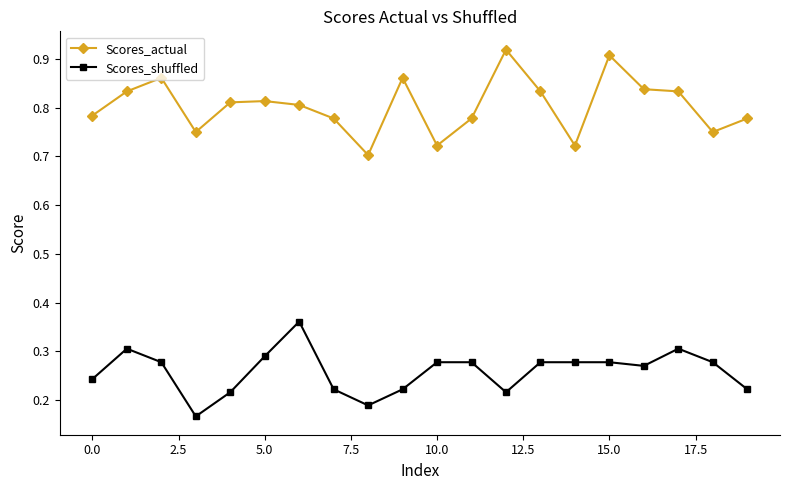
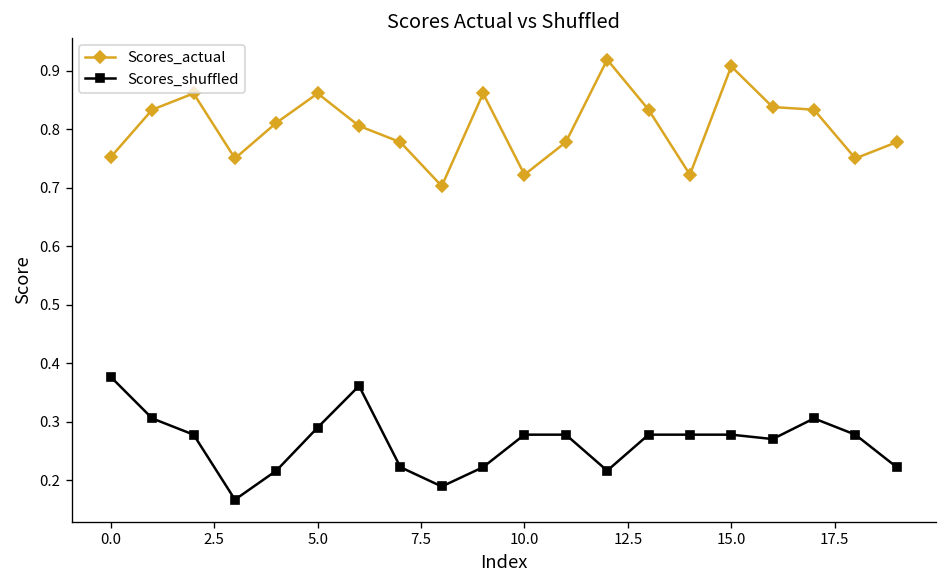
  {
    "Scores_actual": {
-     "0.0": 0.78,
-     "5.0": 0.81,
+     "0.0": 0.75,
+     "5.0": 0.86,
      "10.0": 0.72,
      "15.0": 0.91
    },
    "Scores_shuffled": {
-     "0.0": 0.24,
+     "0.0": 0.38,
      "5.0": 0.29,
      "10.0": 0.28,
      "15.0": 0.28
    }
  }
